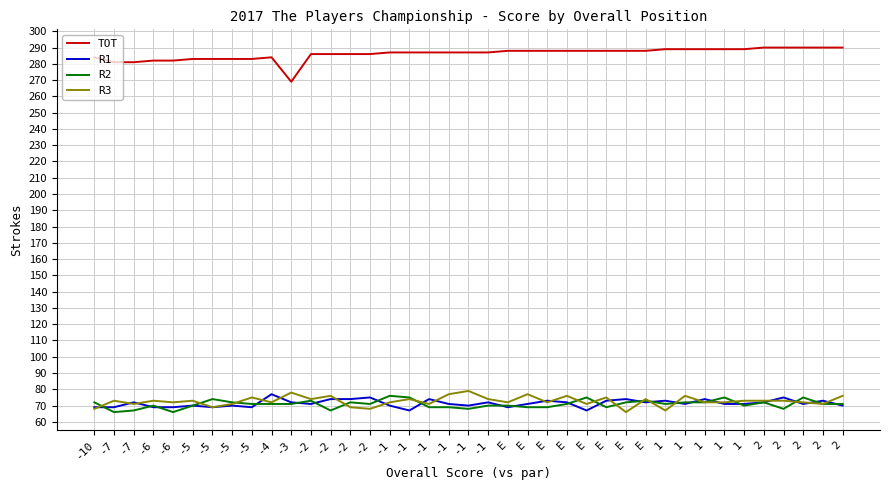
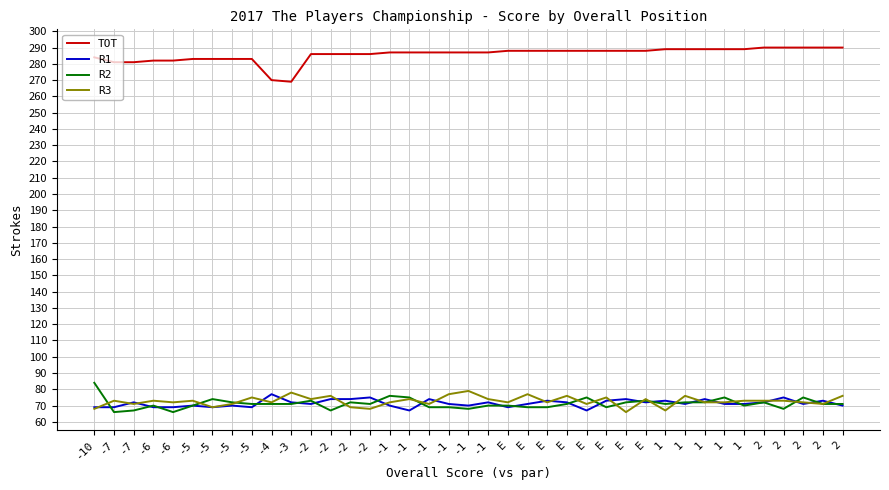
  {
    "TOT": {
-     "-4": 284,
+     "-4": 270,
      "-3": 269
    },
    "R1": {
      "-4": 77
    },
    "R2": {
-     "-10": 72
+     "-10": 84
    },
    "R3": {
      "-3": 78
    }
  }
